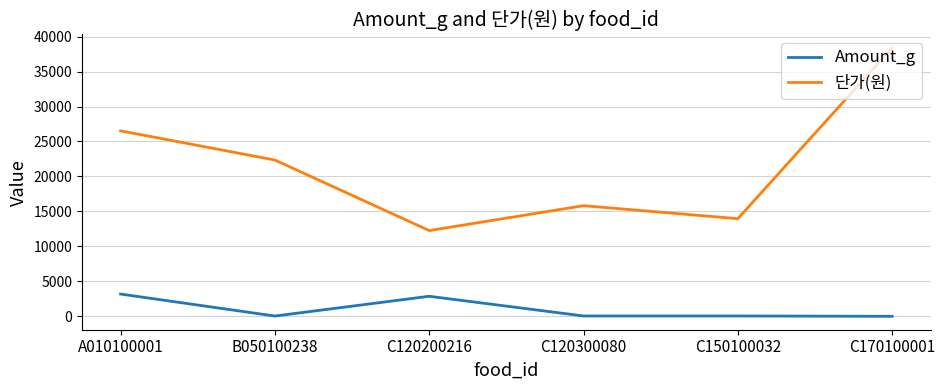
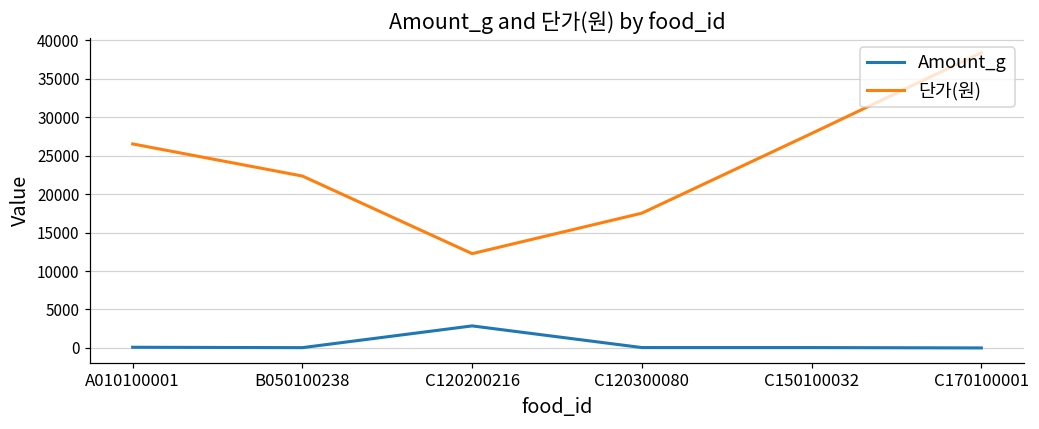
  {
    "Amount_g": {
-     "A010100001": 3000,
+     "A010100001": 0,
      "B050100238": 0,
      "C120200216": 3000,
      "C120300080": 0,
      "C150100032": 0,
      "C170100001": 0
    },
    "단가(원)": {
      "A010100001": 27000,
      "B050100238": 22000,
      "C120200216": 12000,
-     "C120300080": 16000,
-     "C150100032": 14000
+     "C120300080": 18000,
+     "C150100032": 28000
    }
  }
